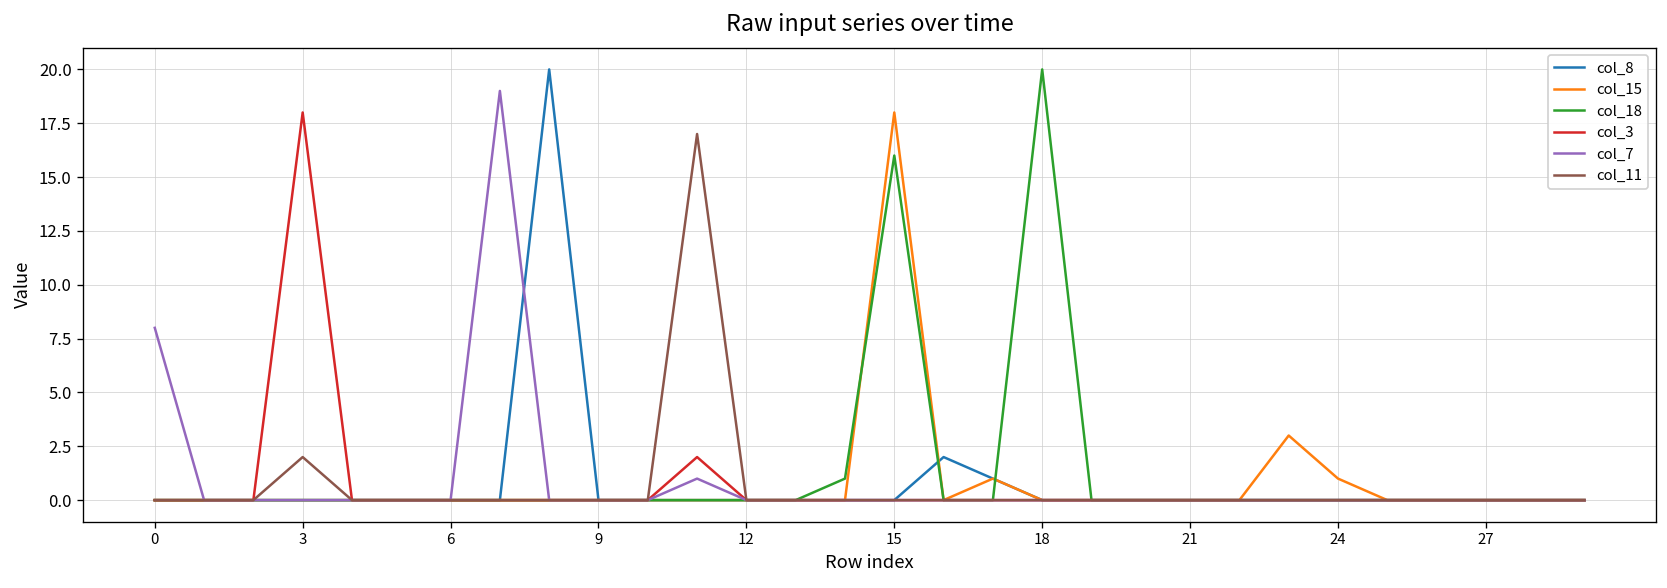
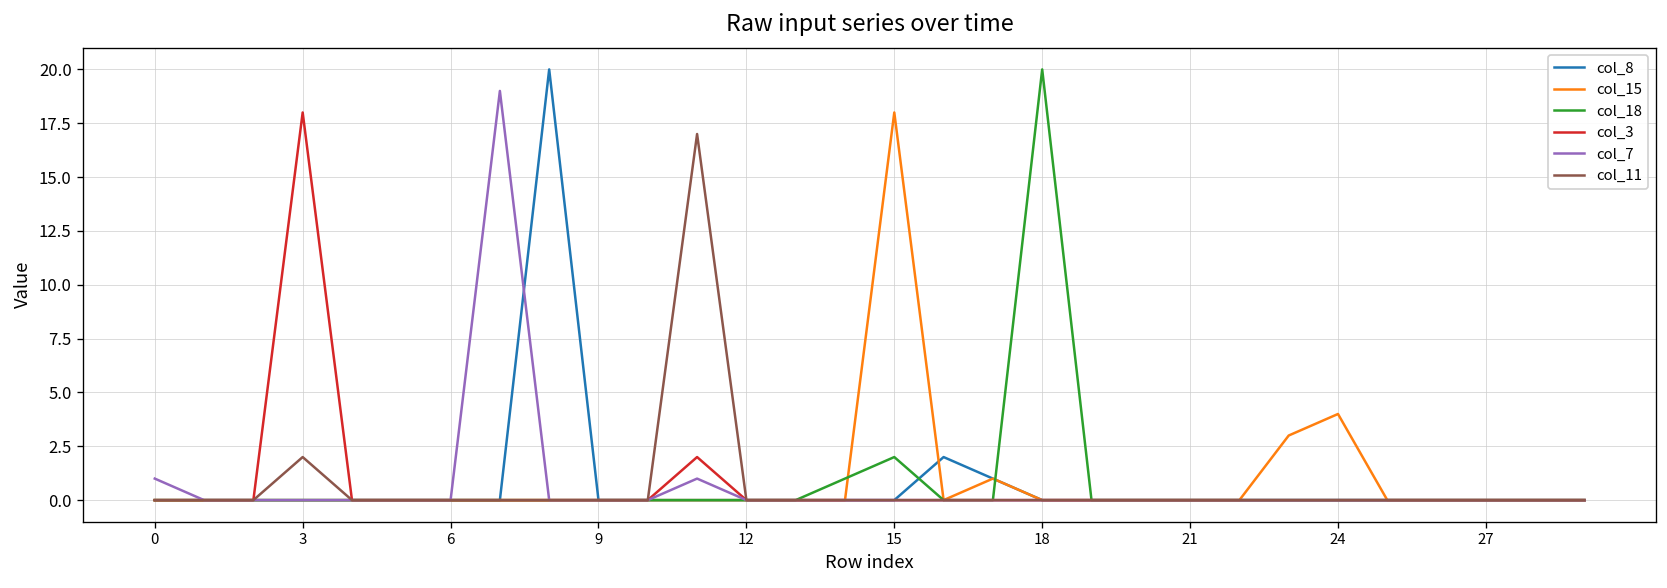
  {
    "col_15": {
      "15": 18,
-     "24": 1
+     "24": 4
    },
    "col_18": {
-     "15": 16,
+     "15": 2,
      "18": 20
    },
    "col_3": {
      "3": 18
    },
    "col_7": {
-     "0": 8
+     "0": 1
    },
    "col_11": {
      "3": 2
    }
  }
